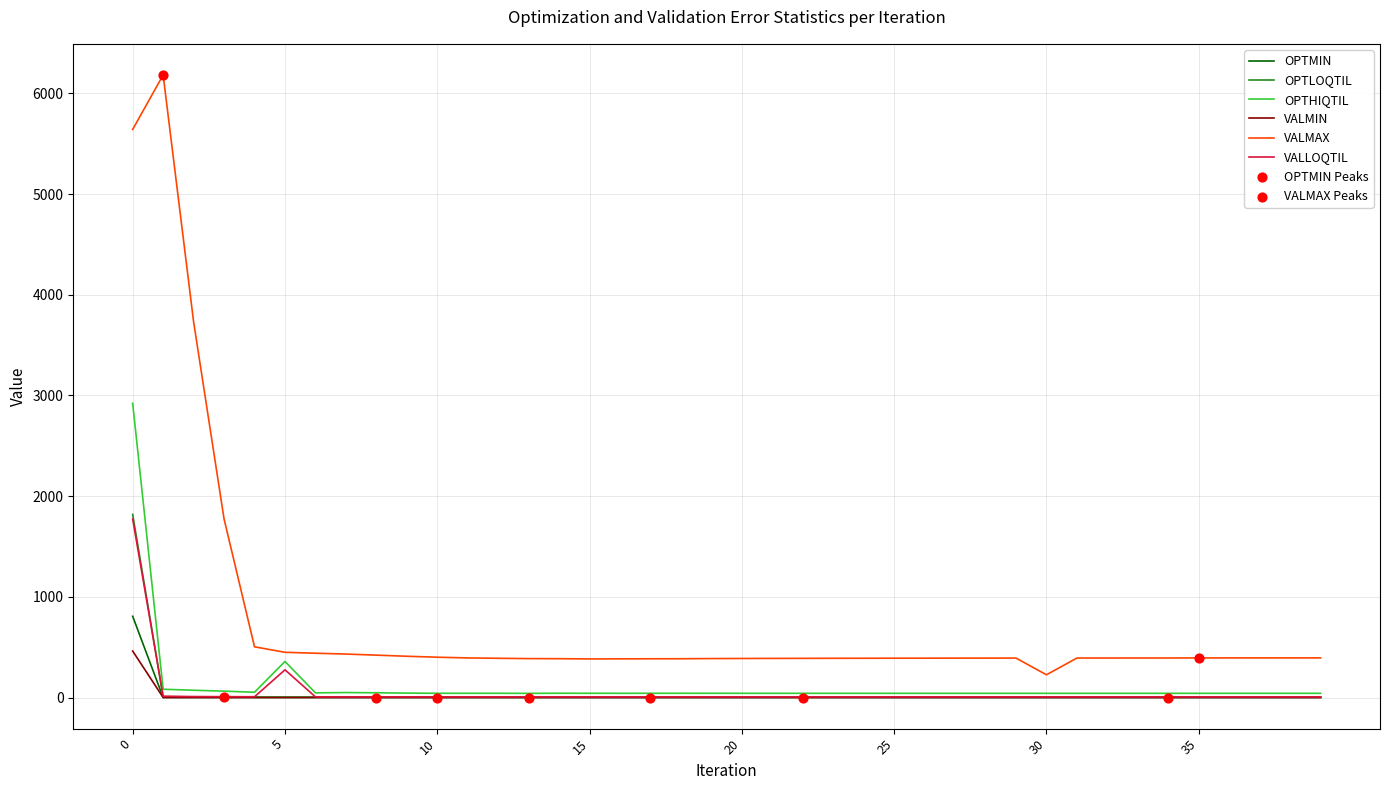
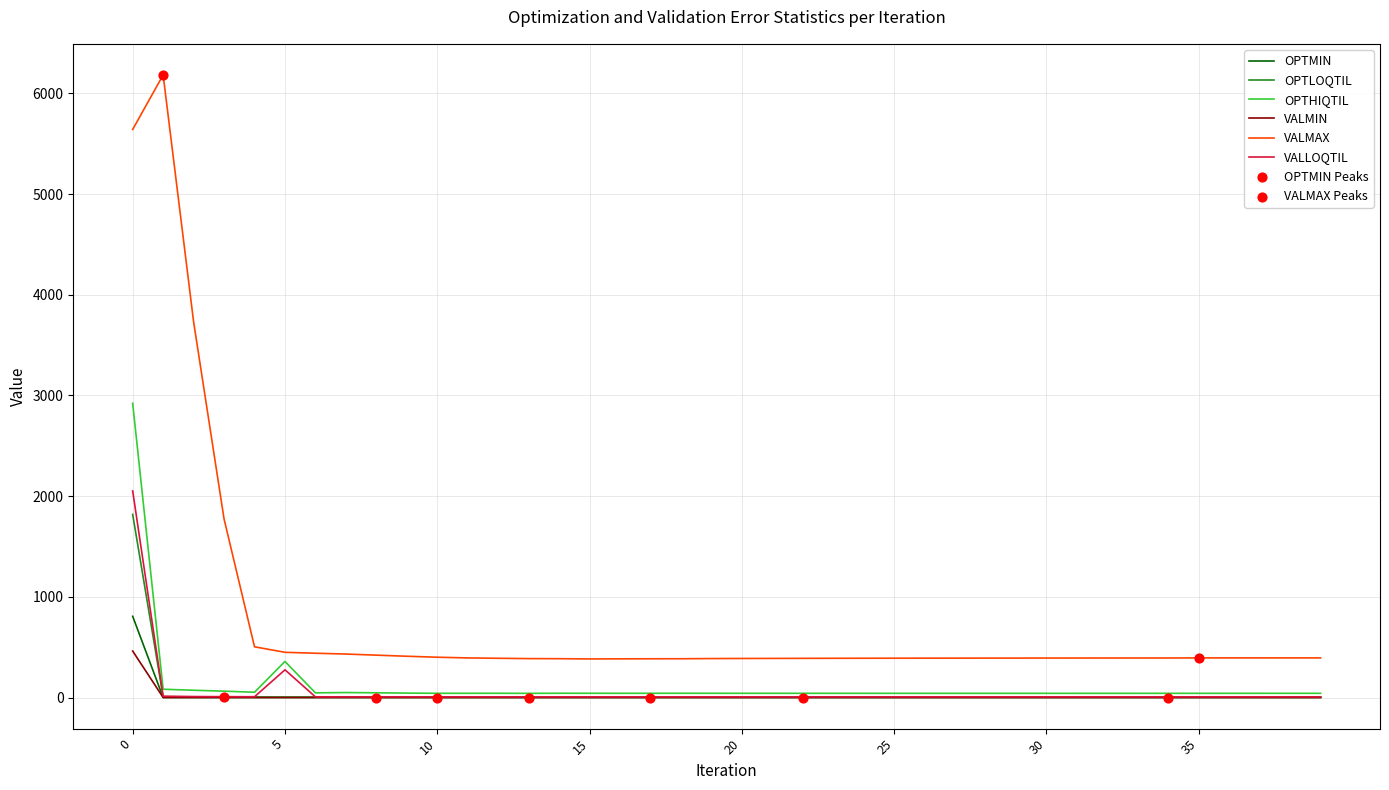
  {
    "OPTMIN": {
      "0": 810
    },
    "OPTLOQTIL": {
      "0": 1820
    },
    "OPTHIQTIL": {
      "0": 2920,
      "5": 360,
      "10": 40,
      "15": 40,
      "20": 40,
      "25": 40,
      "30": 40,
      "35": 40
    },
    "VALMIN": {
      "0": 460
    },
    "VALMAX": {
      "0": 5640,
      "5": 450,
      "10": 400,
      "15": 380,
      "20": 390,
      "25": 390,
-     "30": 230
+     "30": 390
    },
    "VALLOQTIL": {
-     "0": 1770,
+     "0": 2050,
      "5": 270
    }
  }
